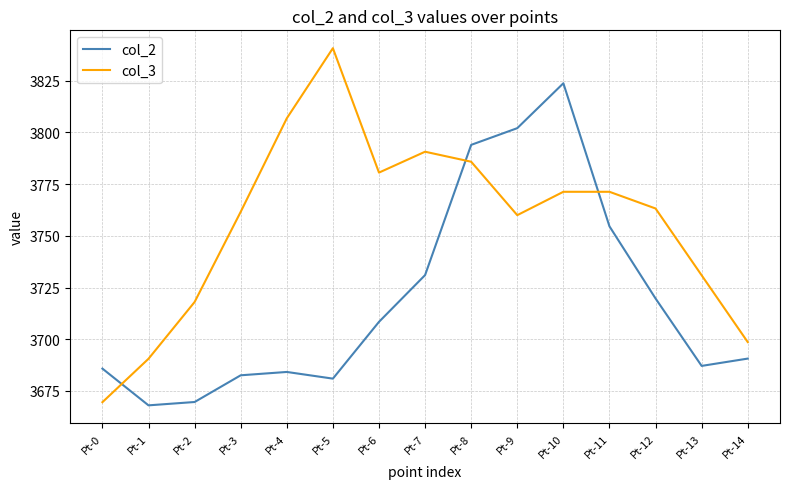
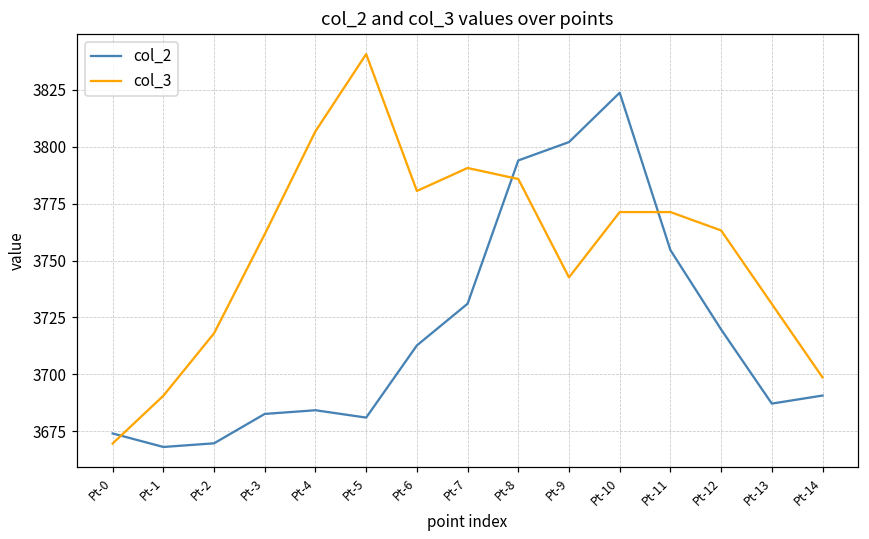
  {
    "col_2": {
-     "Pt-0": 3686,
+     "Pt-0": 3674,
      "Pt-1": 3668,
      "Pt-2": 3670,
      "Pt-3": 3683,
      "Pt-4": 3684,
      "Pt-5": 3681,
-     "Pt-6": 3708,
+     "Pt-6": 3713,
      "Pt-7": 3731,
      "Pt-8": 3794,
      "Pt-9": 3802,
      "Pt-10": 3824,
      "Pt-11": 3755,
      "Pt-12": 3720,
      "Pt-13": 3687,
      "Pt-14": 3691
    },
    "col_3": {
      "Pt-0": 3670,
      "Pt-1": 3691,
      "Pt-2": 3718,
      "Pt-3": 3762,
      "Pt-4": 3807,
      "Pt-5": 3841,
      "Pt-6": 3781,
      "Pt-7": 3791,
      "Pt-8": 3786,
-     "Pt-9": 3760,
+     "Pt-9": 3743,
      "Pt-10": 3771,
      "Pt-11": 3771,
      "Pt-12": 3763,
      "Pt-13": 3731,
      "Pt-14": 3699
    }
  }
